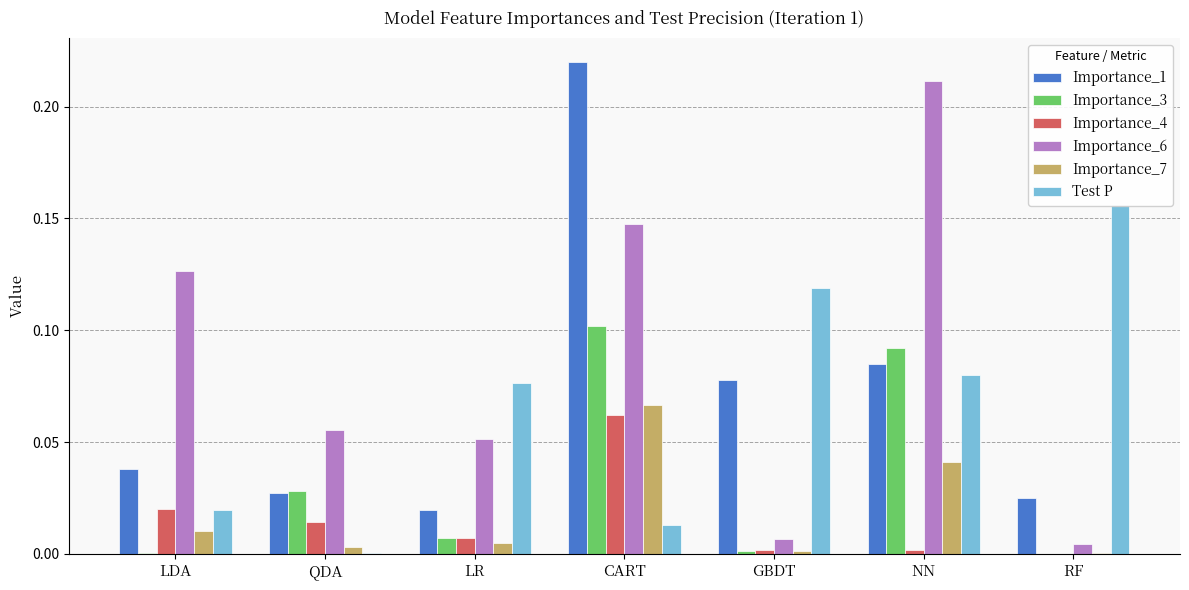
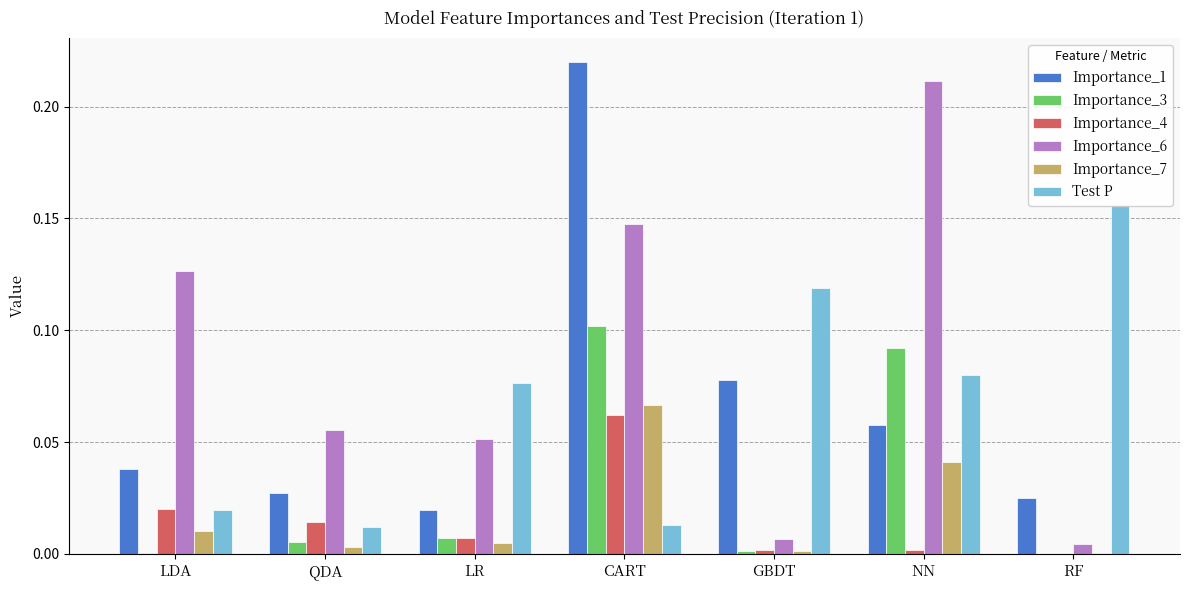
  {
    "Importance_1": {
      "LDA": 0.038,
      "QDA": 0.027,
      "LR": 0.020,
      "CART": 0.220,
      "GBDT": 0.078,
-     "NN": 0.085,
+     "NN": 0.057,
      "RF": 0.025
    },
    "Importance_3": {
-     "QDA": 0.028,
+     "QDA": 0.005,
      "LR": 0.007,
      "CART": 0.102,
      "NN": 0.092
    },
    "Importance_4": {
      "LDA": 0.020,
      "QDA": 0.014,
      "LR": 0.007,
      "CART": 0.062,
      "GBDT": 0.002,
      "NN": 0.002
    },
    "Importance_6": {
      "LDA": 0.126,
      "QDA": 0.056,
      "LR": 0.051,
      "CART": 0.147,
      "GBDT": 0.007,
      "NN": 0.212,
      "RF": 0.005
    },
    "Importance_7": {
      "LDA": 0.010,
      "QDA": 0.003,
      "LR": 0.005,
      "CART": 0.067,
      "GBDT": 0.001,
      "NN": 0.041
    },
    "Test P": {
      "LDA": 0.020,
-     "QDA": 0.001,
+     "QDA": 0.012,
      "LR": 0.077,
      "CART": 0.013,
      "GBDT": 0.119,
      "NN": 0.080
    }
  }
